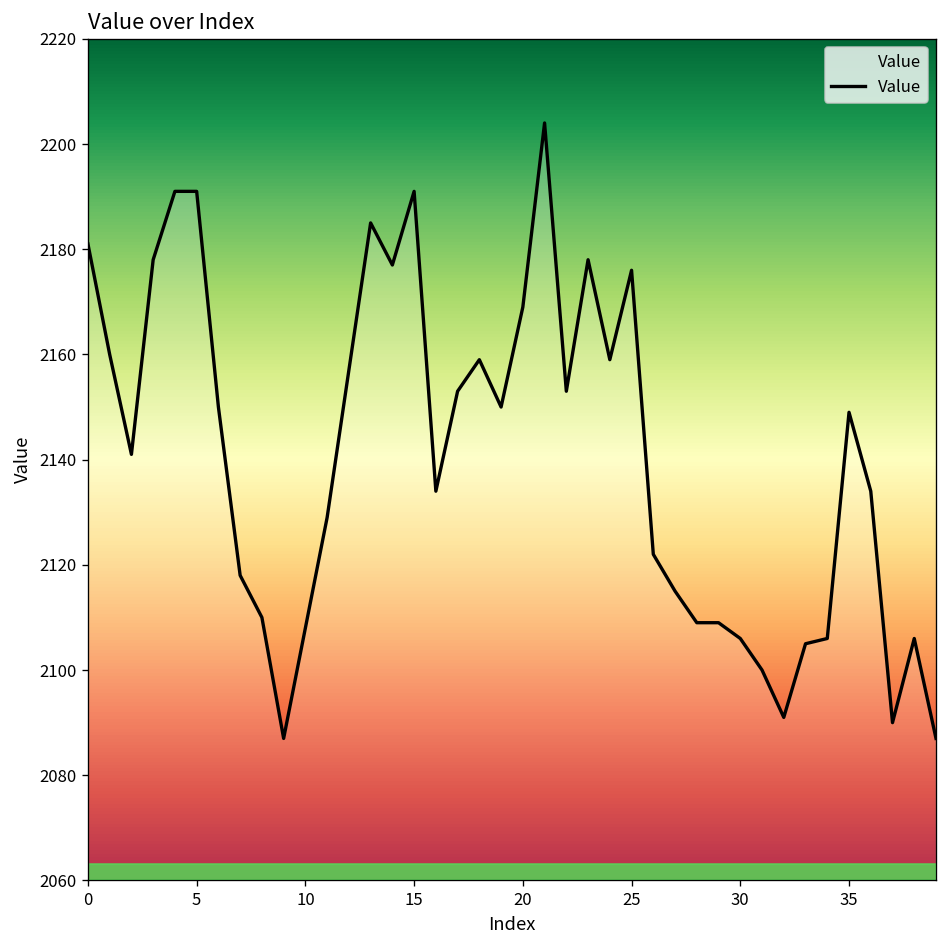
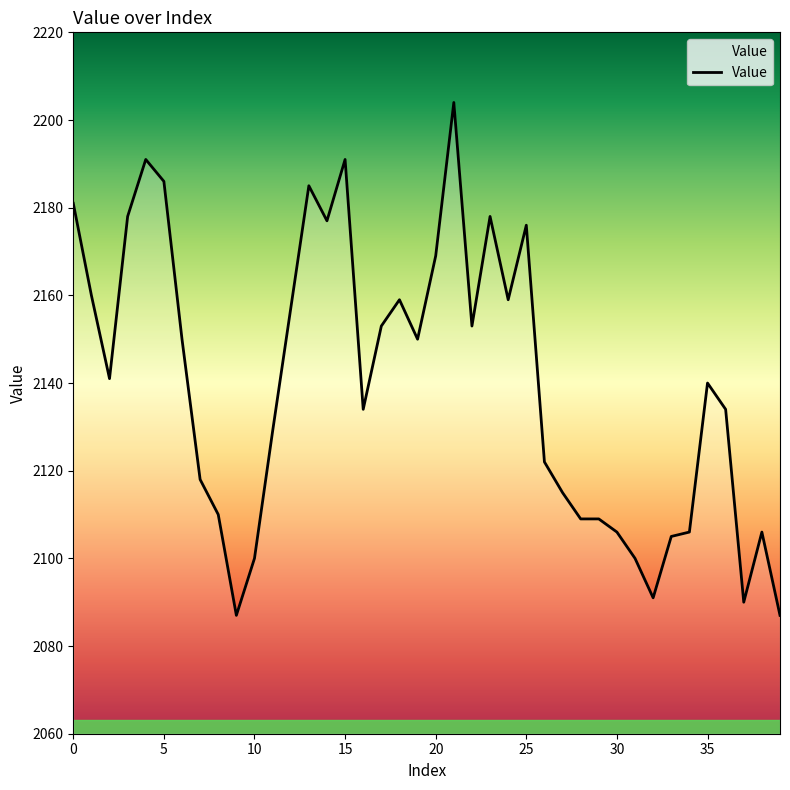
  {
    "0": 2181,
-   "5": 2191,
-   "10": 2108,
+   "5": 2186,
+   "10": 2100,
    "15": 2191,
    "20": 2169,
    "25": 2176,
    "30": 2106,
-   "35": 2149
+   "35": 2140
  }
